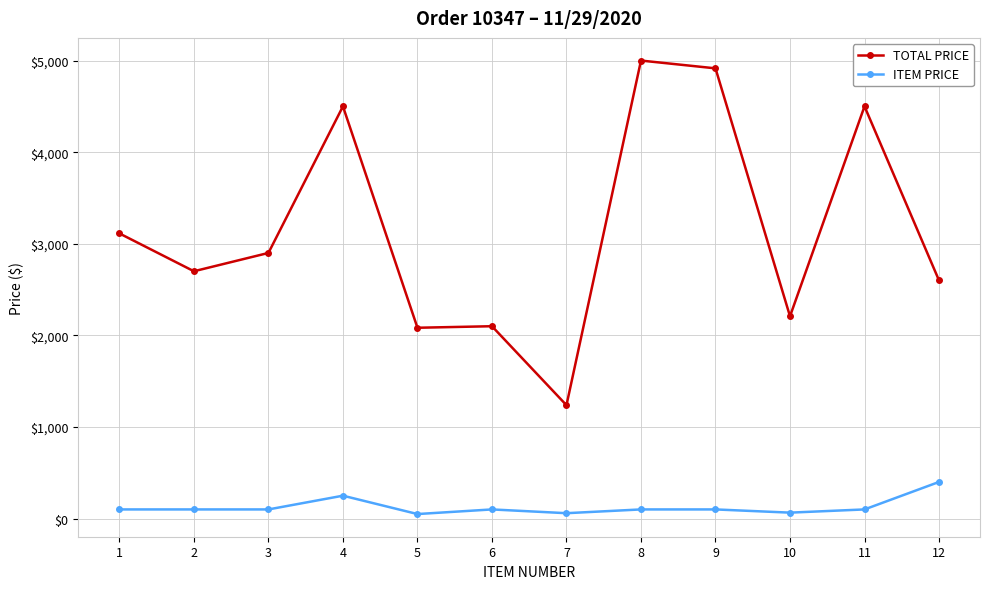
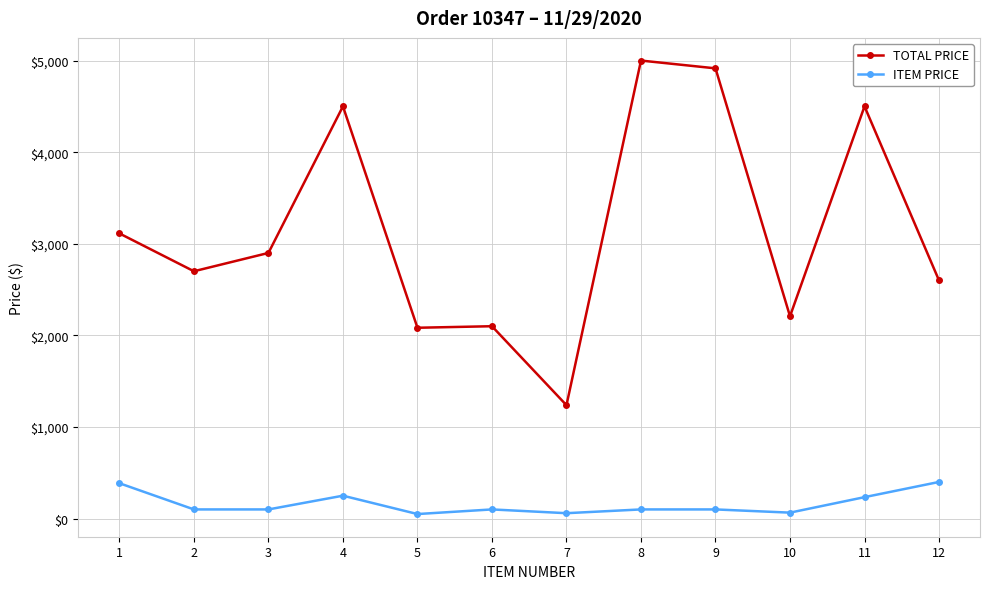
  {
    "TOTAL PRICE": {
      "1": "$3,100",
      "2": "$2,700",
      "3": "$2,900",
      "4": "$4,500",
      "5": "$2,100",
      "6": "$2,100",
      "7": "$1,200",
      "8": "$5,000",
      "9": "$4,900",
      "10": "$2,200",
      "11": "$4,500",
      "12": "$2,600"
    },
    "ITEM PRICE": {
-     "1": "$100",
+     "1": "$400",
      "2": "$100",
      "3": "$100",
      "4": "$300",
      "5": "$0",
      "6": "$100",
      "7": "$100",
      "8": "$100",
      "9": "$100",
      "10": "$100",
-     "11": "$100",
+     "11": "$200",
      "12": "$400"
    }
  }
